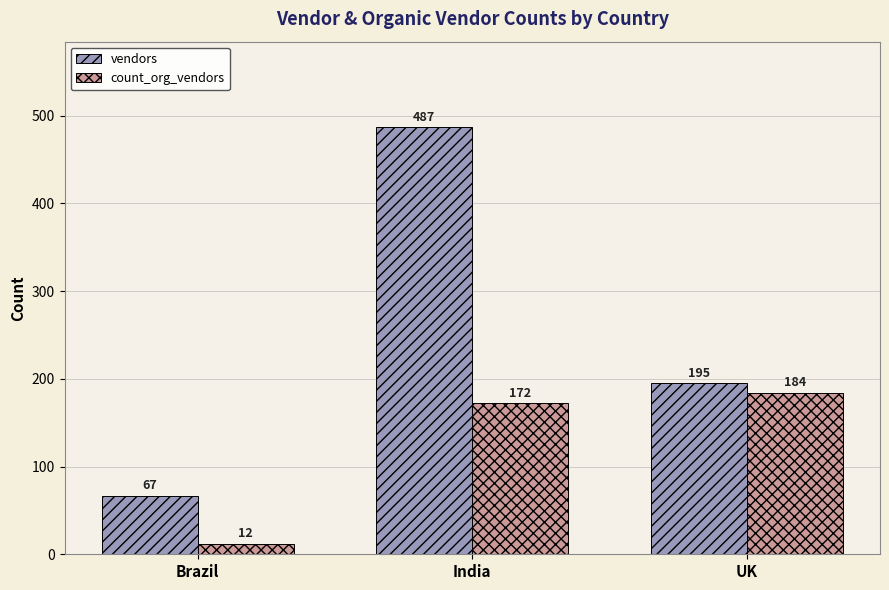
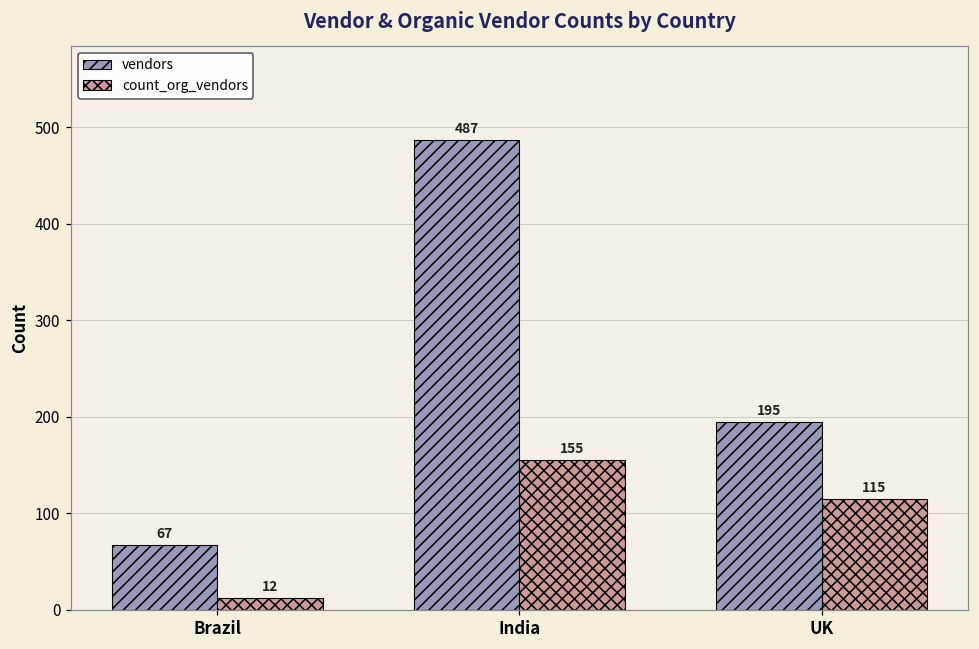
  {
    "vendors": {
      "Brazil": 67,
      "India": 487,
      "UK": 195
    },
    "count_org_vendors": {
      "Brazil": 12,
-     "India": 172,
-     "UK": 184
+     "India": 155,
+     "UK": 115
    }
  }
